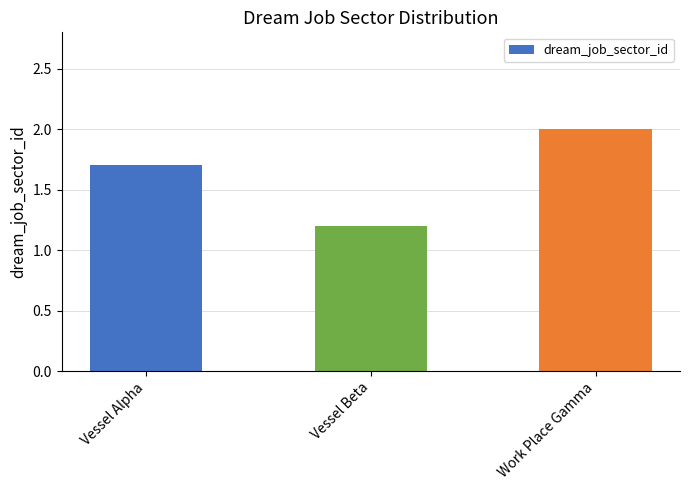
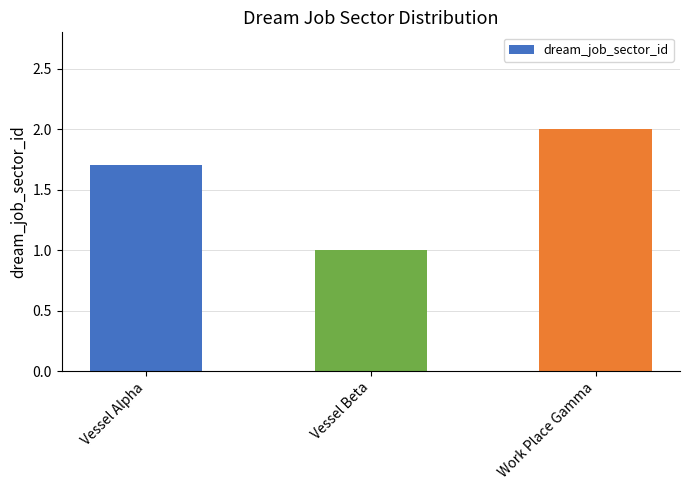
  {
    "Vessel Alpha": 1.7,
-   "Vessel Beta": 1.2,
+   "Vessel Beta": 1.0,
    "Work Place Gamma": 2.0
  }
